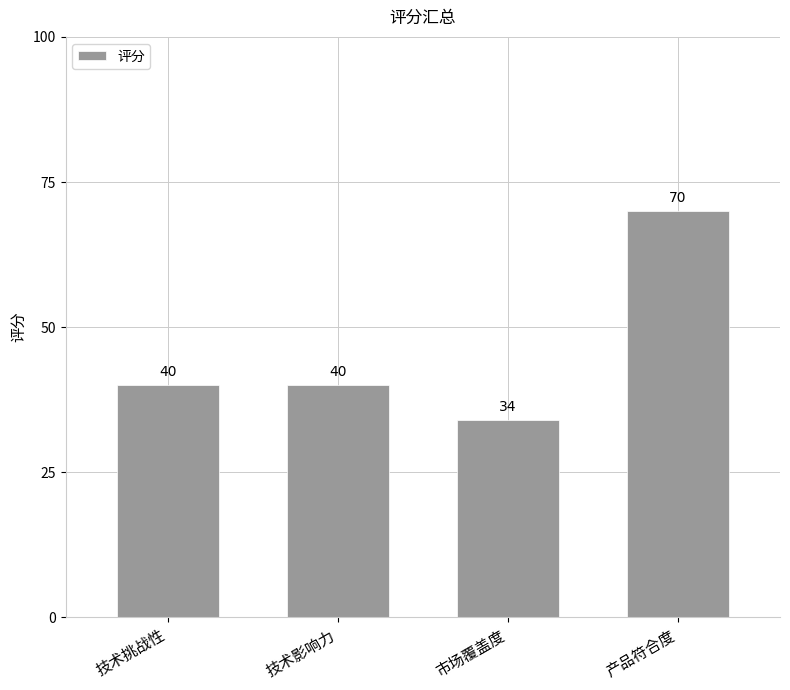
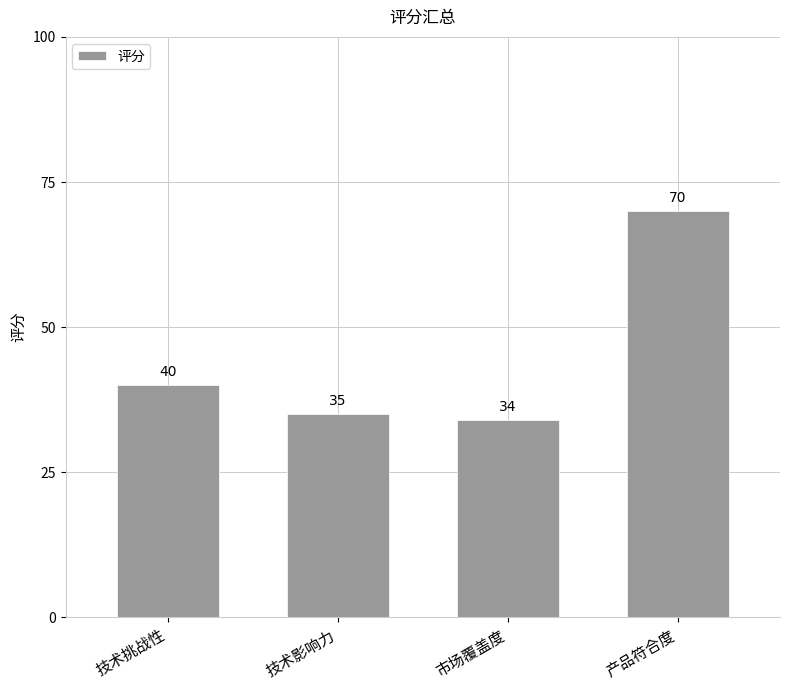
  {
    "技术挑战性": 40,
-   "技术影响力": 40,
+   "技术影响力": 35,
    "市场覆盖度": 34,
    "产品符合度": 70
  }
